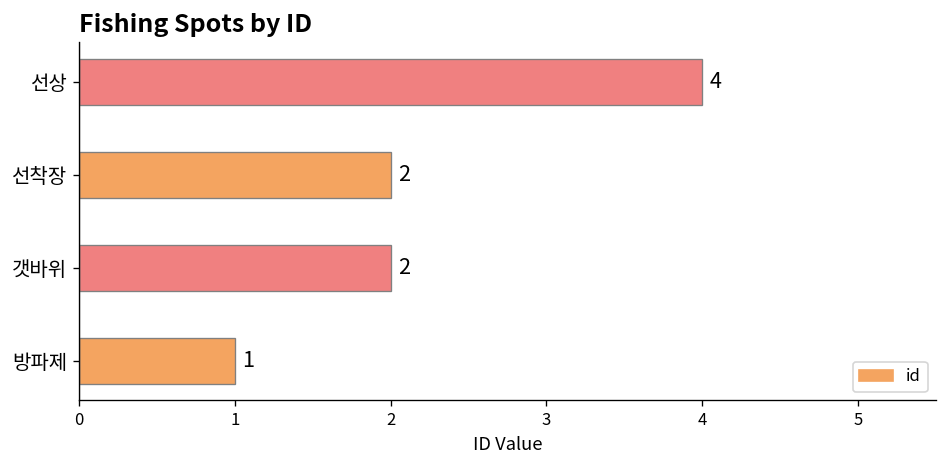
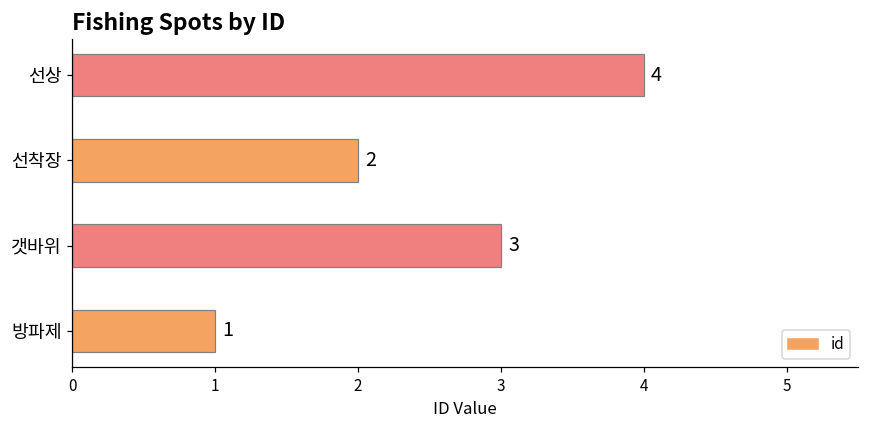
  {
    "선상": 4,
    "선착장": 2,
-   "갯바위": 2,
+   "갯바위": 3,
    "방파제": 1
  }
